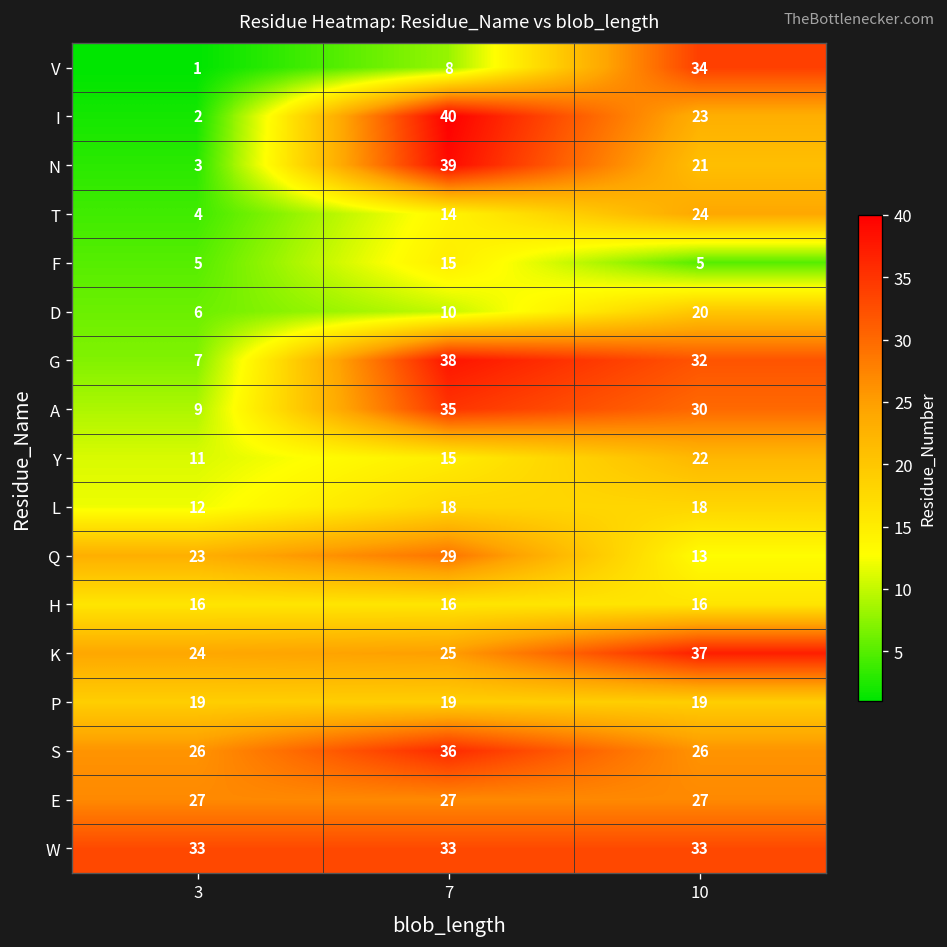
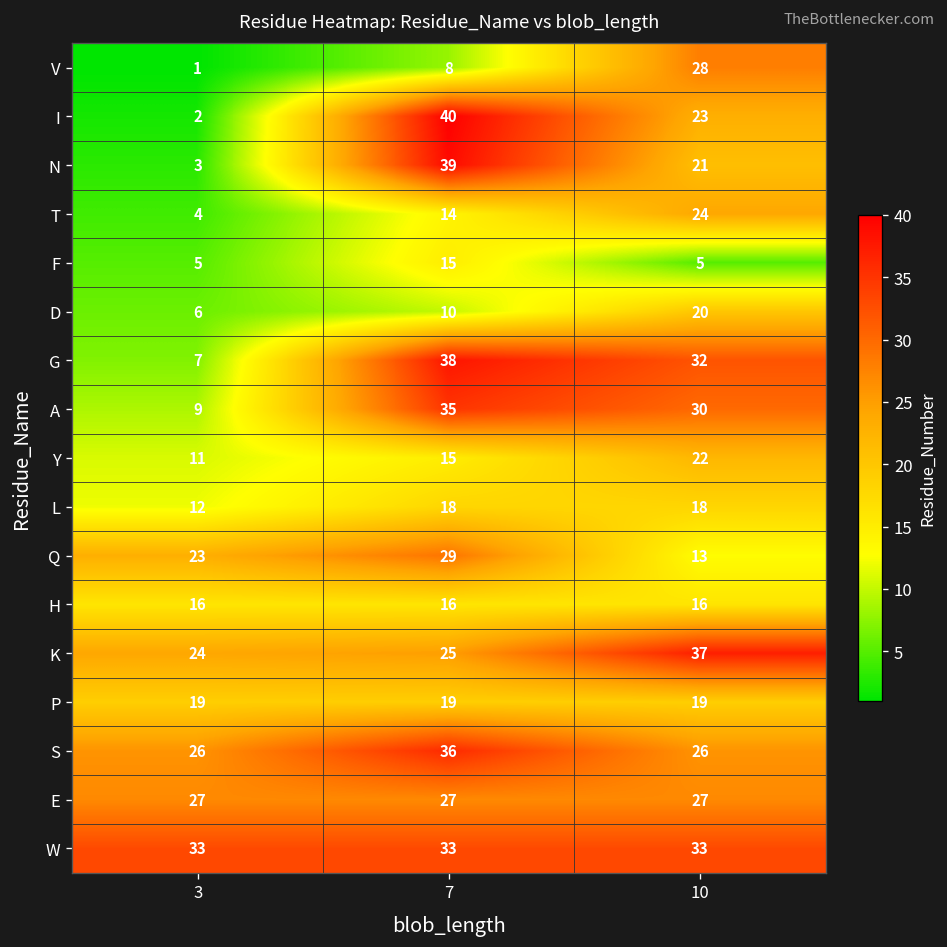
  {
    "V": {
      "3": 1,
      "7": 8,
-     "10": 34
+     "10": 28
    },
    "I": {
      "3": 2,
      "7": 40,
      "10": 23
    },
    "N": {
      "3": 3,
      "7": 39,
      "10": 21
    },
    "T": {
      "3": 4,
      "7": 14,
      "10": 24
    },
    "F": {
      "3": 5,
      "7": 15,
      "10": 5
    },
    "D": {
      "3": 6,
      "7": 10,
      "10": 20
    },
    "G": {
      "3": 7,
      "7": 38,
      "10": 32
    },
    "A": {
      "3": 9,
      "7": 35,
      "10": 30
    },
    "Y": {
      "3": 11,
      "7": 15,
      "10": 22
    },
    "L": {
      "3": 12,
      "7": 18,
      "10": 18
    },
    "Q": {
      "3": 23,
      "7": 29,
      "10": 13
    },
    "H": {
      "3": 16,
      "7": 16,
      "10": 16
    },
    "K": {
      "3": 24,
      "7": 25,
      "10": 37
    },
    "P": {
      "3": 19,
      "7": 19,
      "10": 19
    },
    "S": {
      "3": 26,
      "7": 36,
      "10": 26
    },
    "E": {
      "3": 27,
      "7": 27,
      "10": 27
    },
    "W": {
      "3": 33,
      "7": 33,
      "10": 33
    }
  }
